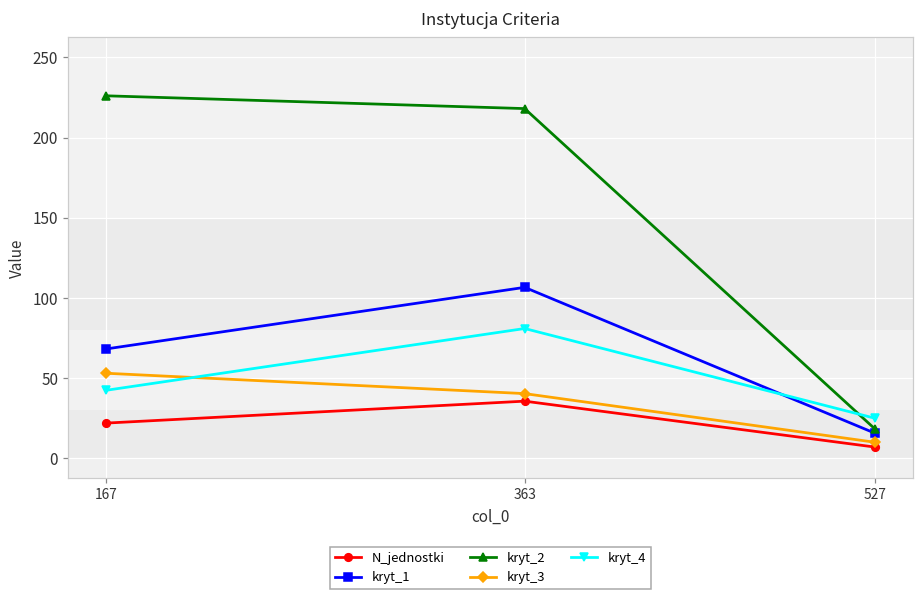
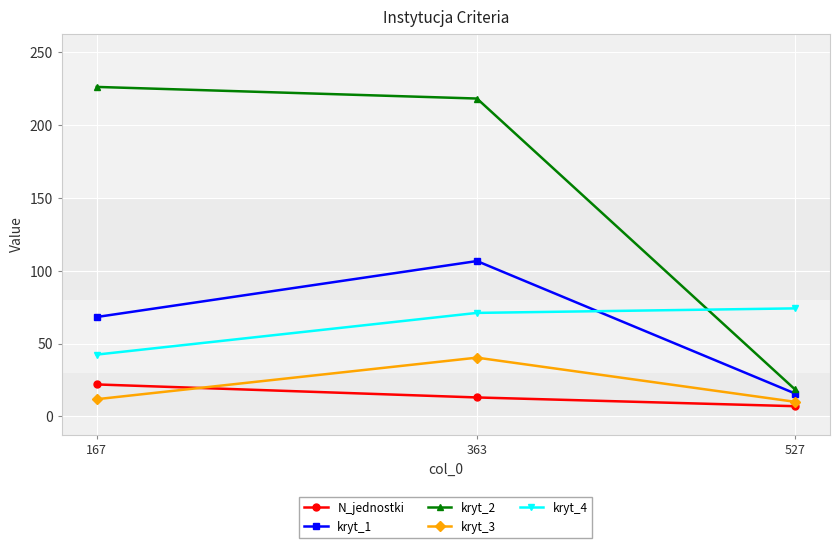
  {
    "N_jednostki": {
      "167": 22,
-     "363": 36,
+     "363": 13,
      "527": 7
    },
    "kryt_1": {
      "167": 68,
      "363": 107,
      "527": 16
    },
    "kryt_2": {
      "167": 226,
      "363": 218,
      "527": 18
    },
    "kryt_3": {
-     "167": 53,
+     "167": 12,
      "363": 40,
      "527": 10
    },
    "kryt_4": {
      "167": 42,
-     "363": 81,
-     "527": 25
+     "363": 71,
+     "527": 74
    }
  }
